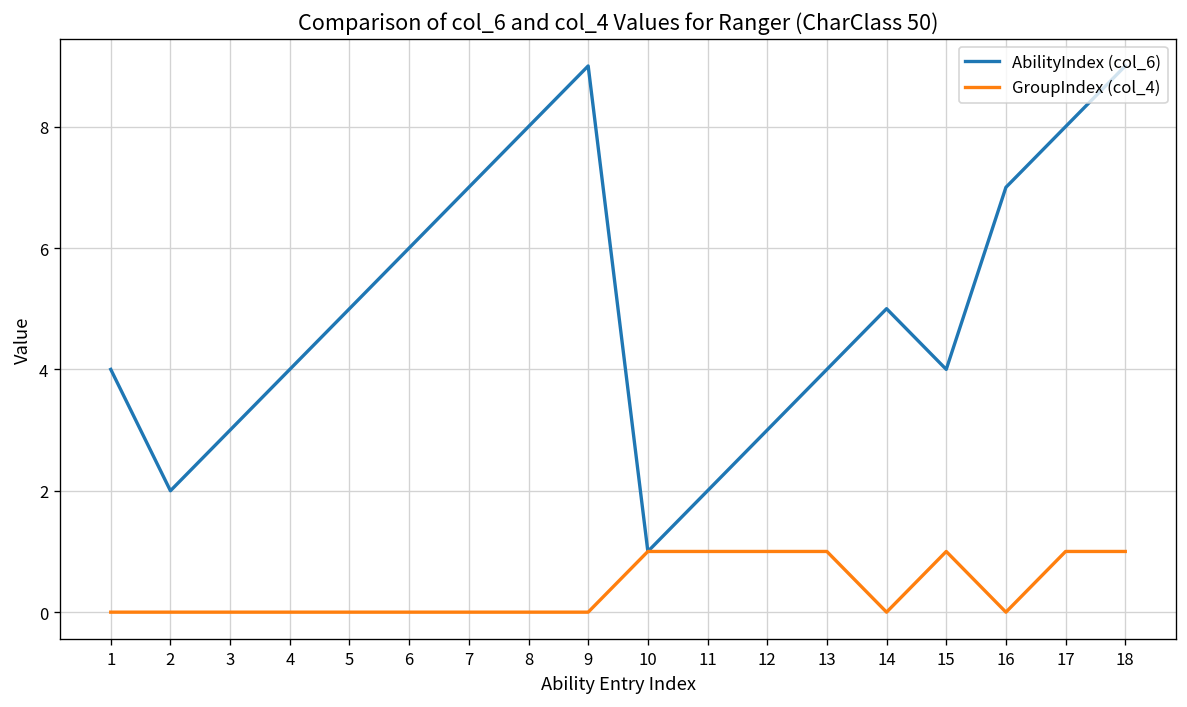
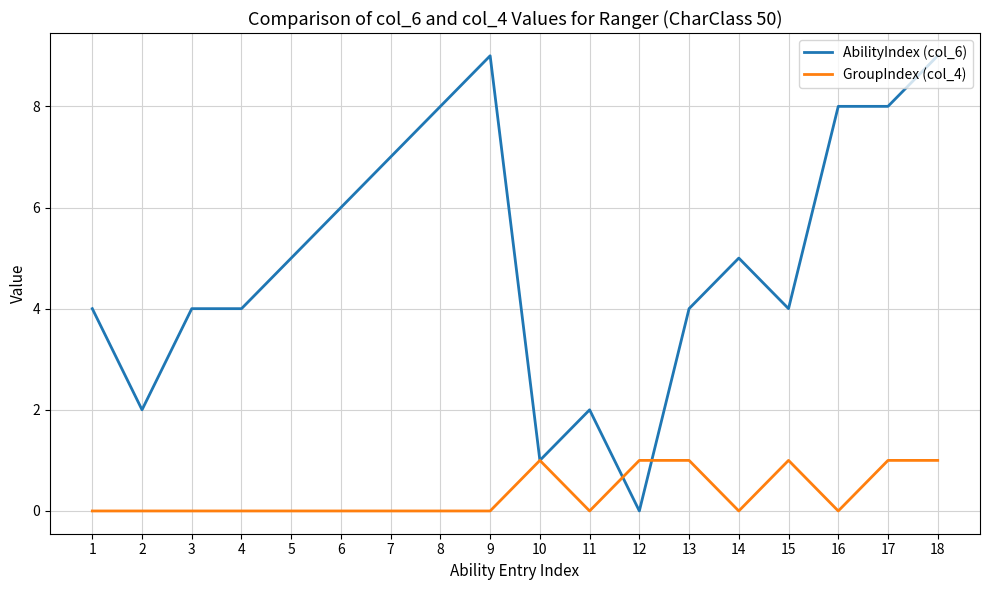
  {
    "AbilityIndex (col_6)": {
      "1": 4,
      "2": 2,
-     "3": 3,
+     "3": 4,
      "4": 4,
      "5": 5,
      "6": 6,
      "7": 7,
      "8": 8,
      "9": 9,
      "11": 2,
-     "12": 3,
+     "12": 0,
      "13": 4,
      "14": 5,
      "15": 4,
-     "16": 7,
+     "16": 8,
      "17": 8
    },
    "GroupIndex (col_4)": {
      "1": 0,
      "2": 0,
      "3": 0,
      "4": 0,
      "5": 0,
      "6": 0,
      "7": 0,
      "8": 0,
      "9": 0,
-     "11": 1,
+     "11": 0,
      "12": 1,
      "13": 1,
      "14": 0,
      "15": 1,
      "16": 0,
      "17": 1,
      "18": 1
    }
  }
